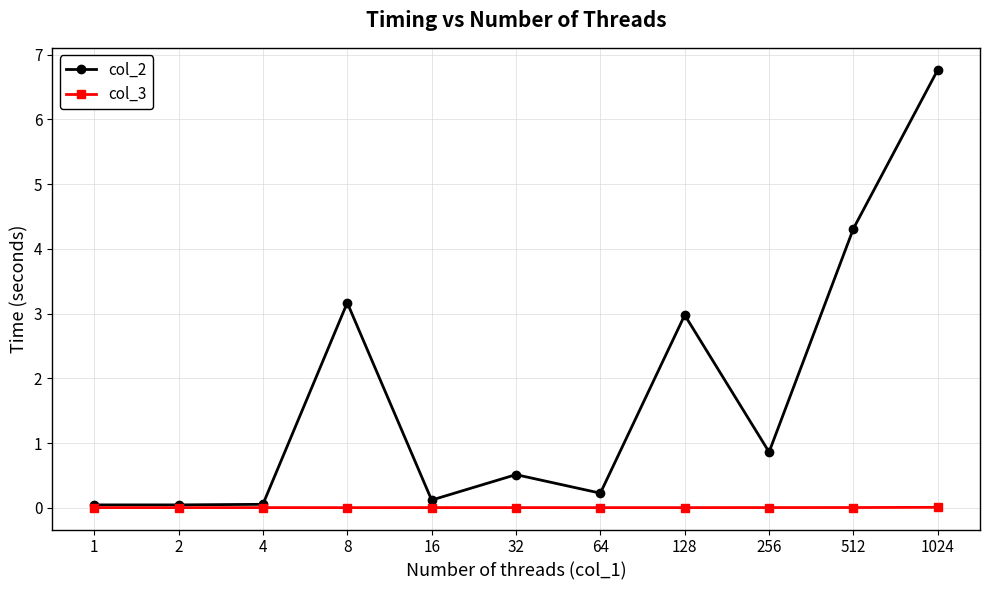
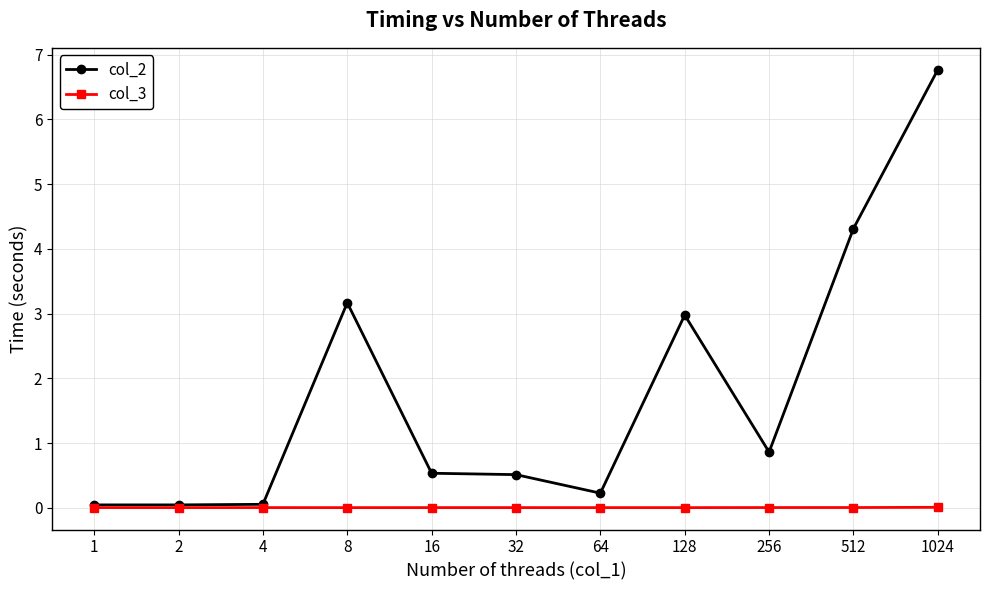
  {
    "col_2": {
      "1": 0.0,
      "2": 0.0,
      "4": 0.1,
      "8": 3.2,
-     "16": 0.1,
+     "16": 0.5,
      "32": 0.5,
      "64": 0.2,
      "128": 3.0,
      "256": 0.9,
      "512": 4.3,
      "1024": 6.8
    },
    "col_3": {
      "1": 0.0,
      "2": 0.0,
      "4": 0.0,
      "8": 0.0,
      "16": 0.0,
      "32": 0.0,
      "64": 0.0,
      "128": 0.0,
      "256": 0.0,
      "512": 0.0,
      "1024": 0.0
    }
  }
